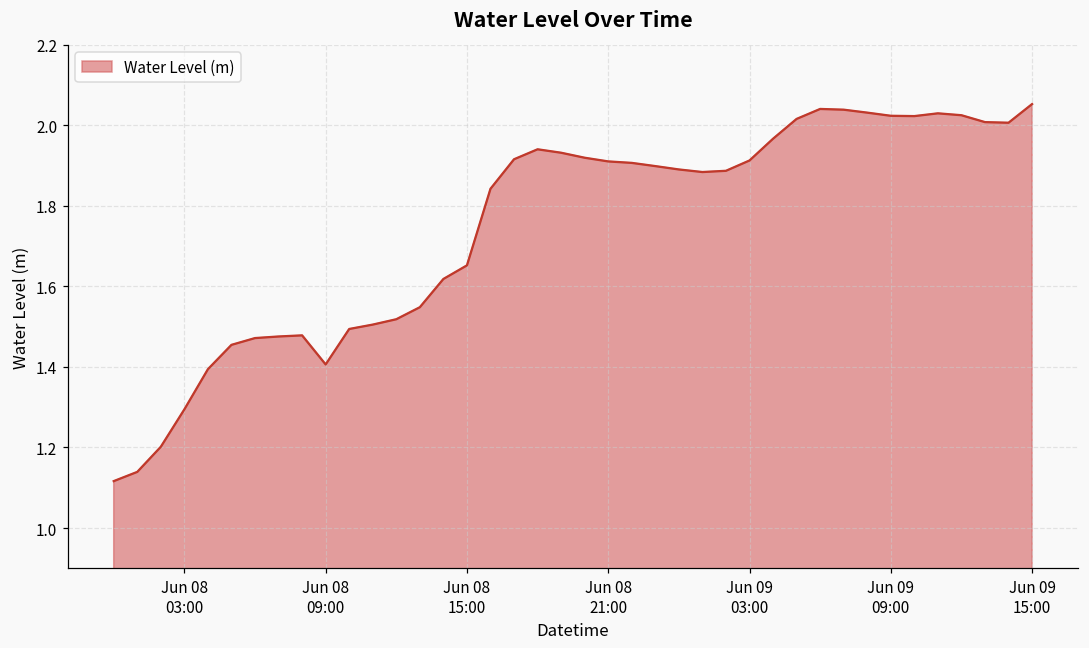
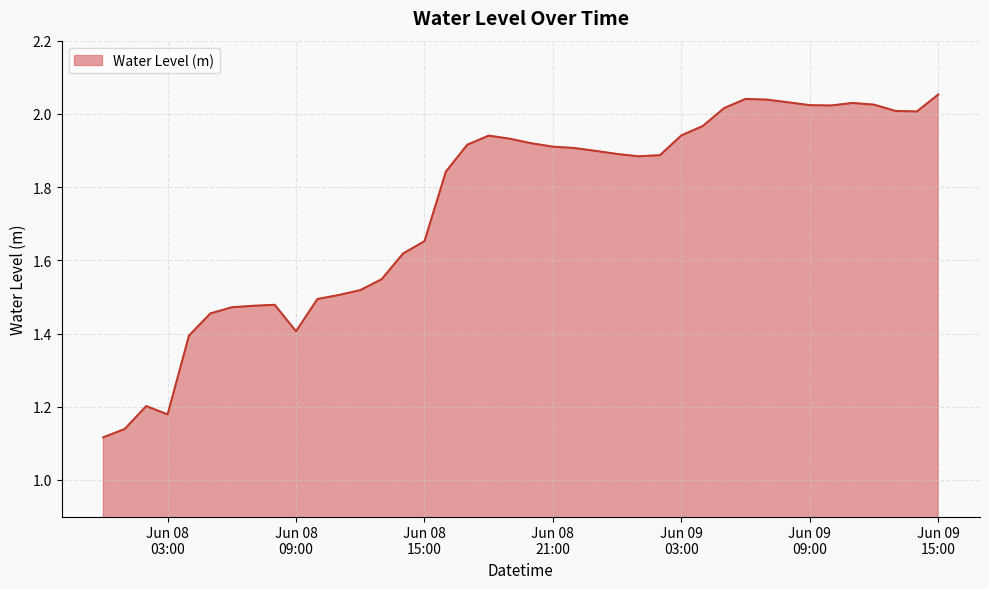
  {
-   "Jun 08 03:00": 1.29,
+   "Jun 08 03:00": 1.18,
    "Jun 08 09:00": 1.41,
    "Jun 08 15:00": 1.65,
    "Jun 08 21:00": 1.91,
-   "Jun 09 03:00": 1.91,
+   "Jun 09 03:00": 1.94,
    "Jun 09 09:00": 2.02,
    "Jun 09 15:00": 2.05
  }
